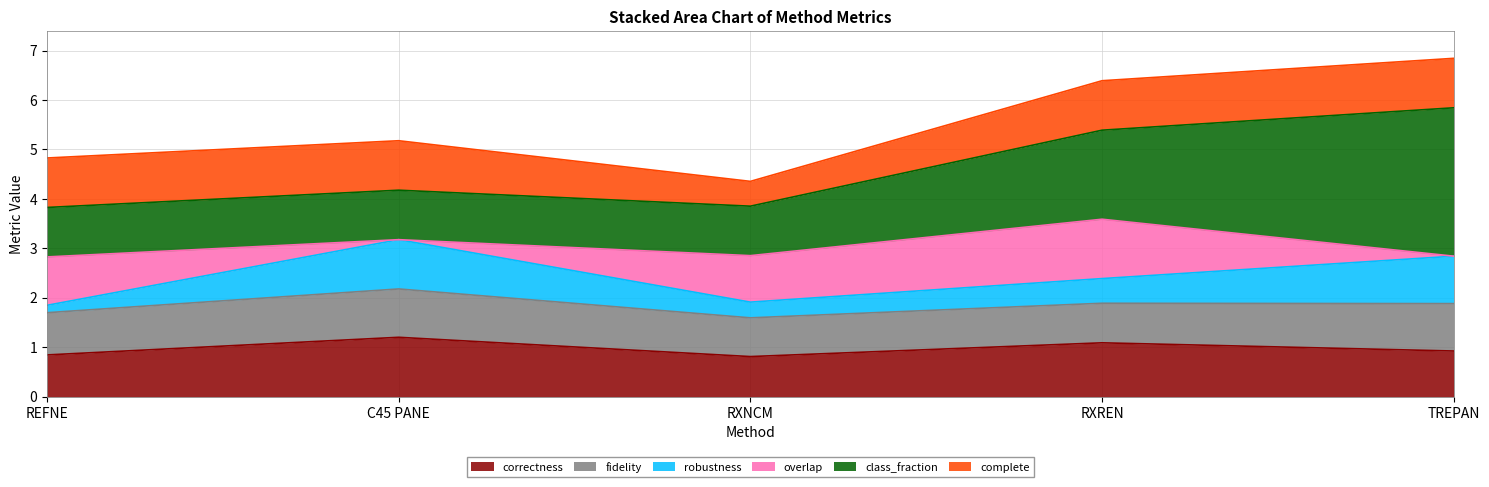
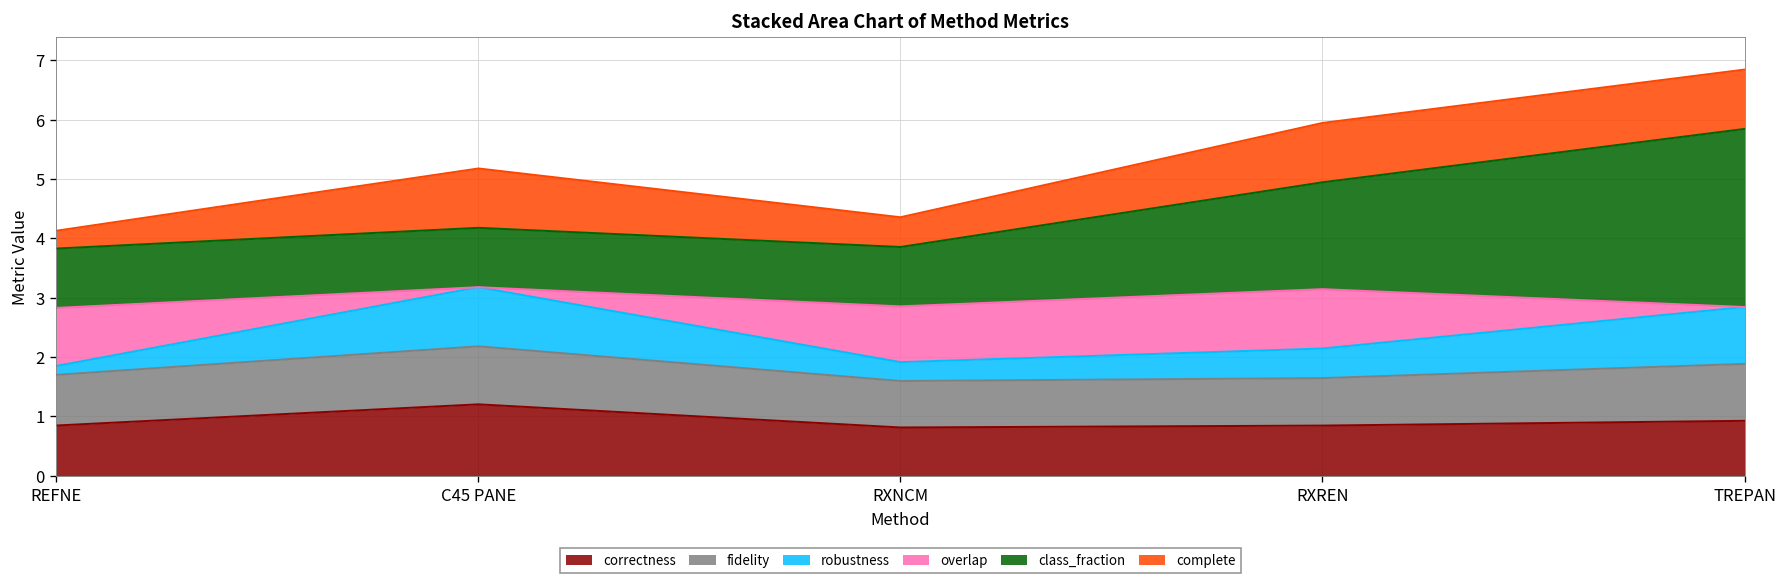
  {
    "correctness": {
      "REFNE": 0.8,
      "C45 PANE": 1.2,
      "RXNCM": 0.8,
-     "RXREN": 1.1,
+     "RXREN": 0.8,
      "TREPAN": 0.9
    },
    "fidelity": {
      "REFNE": 0.9,
      "C45 PANE": 1.0,
      "RXNCM": 0.8,
      "RXREN": 0.8,
      "TREPAN": 1.0
    },
    "robustness": {
      "REFNE": 0.1,
      "RXNCM": 0.3,
      "RXREN": 0.5
    },
    "overlap": {
      "REFNE": 1.0,
      "RXNCM": 0.9,
-     "RXREN": 1.2
+     "RXREN": 1.0
    },
    "class_fraction": {
      "REFNE": 1.0,
      "C45 PANE": 1.0,
      "RXNCM": 1.0,
      "RXREN": 1.8,
      "TREPAN": 3.0
    },
    "complete": {
-     "REFNE": 1.0,
+     "REFNE": 0.3,
      "C45 PANE": 1.0,
      "RXNCM": 0.5,
      "RXREN": 1.0,
      "TREPAN": 1.0
    }
  }
